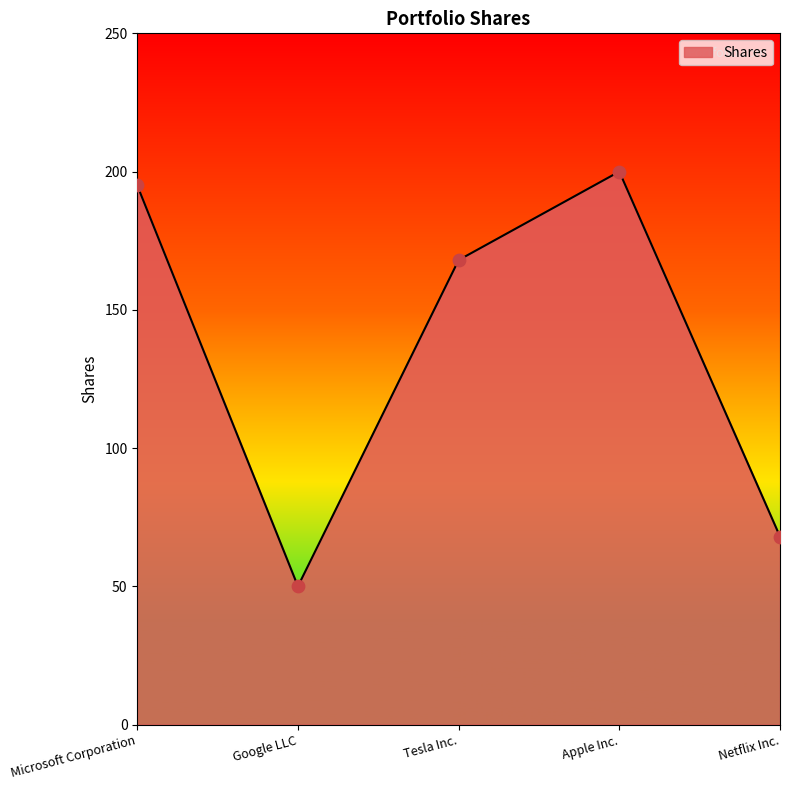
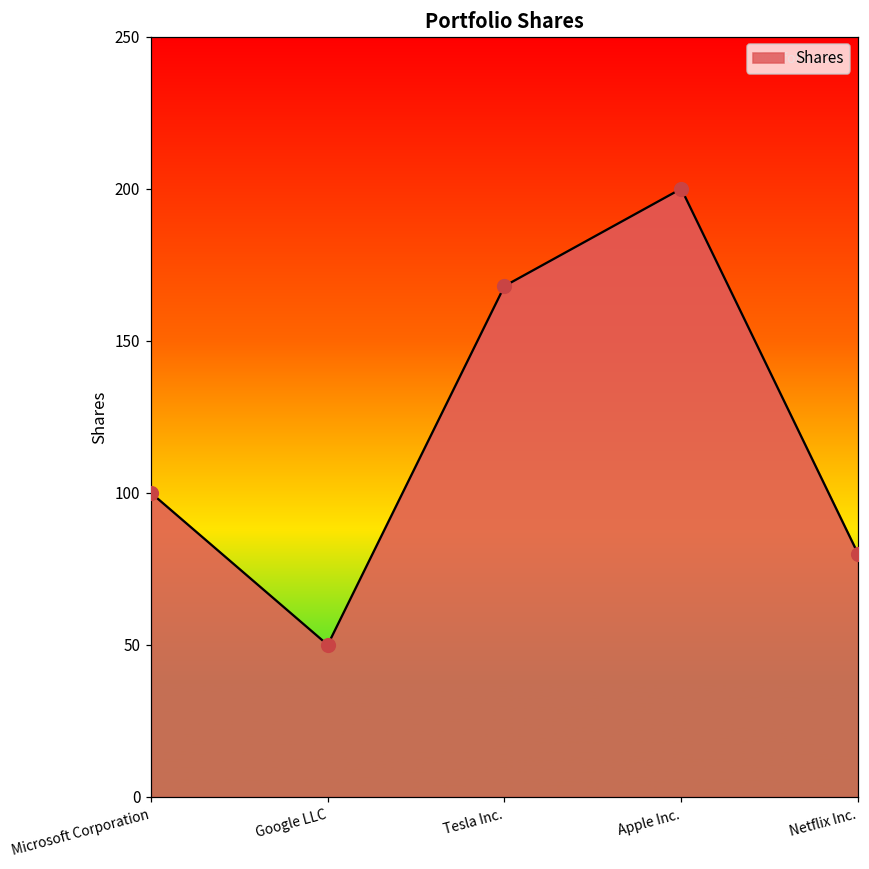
  {
-   "Microsoft Corporation": 195,
+   "Microsoft Corporation": 100,
    "Google LLC": 50,
    "Tesla Inc.": 168,
    "Apple Inc.": 200,
-   "Netflix Inc.": 68
+   "Netflix Inc.": 80
  }
